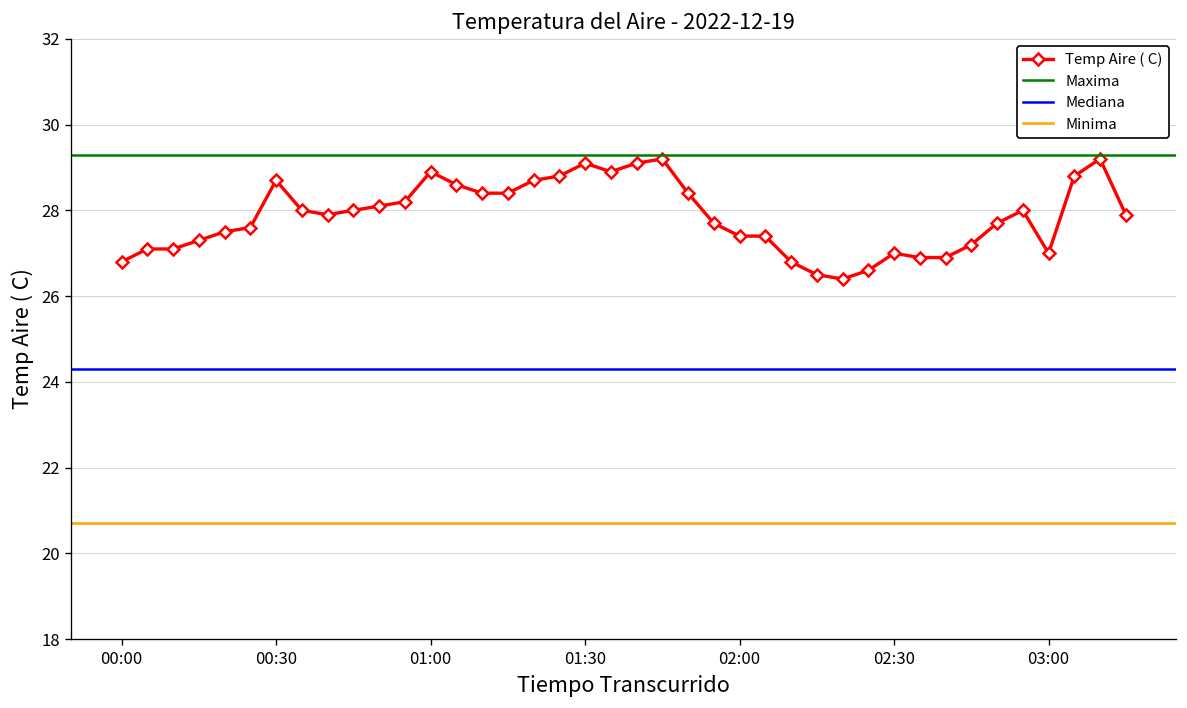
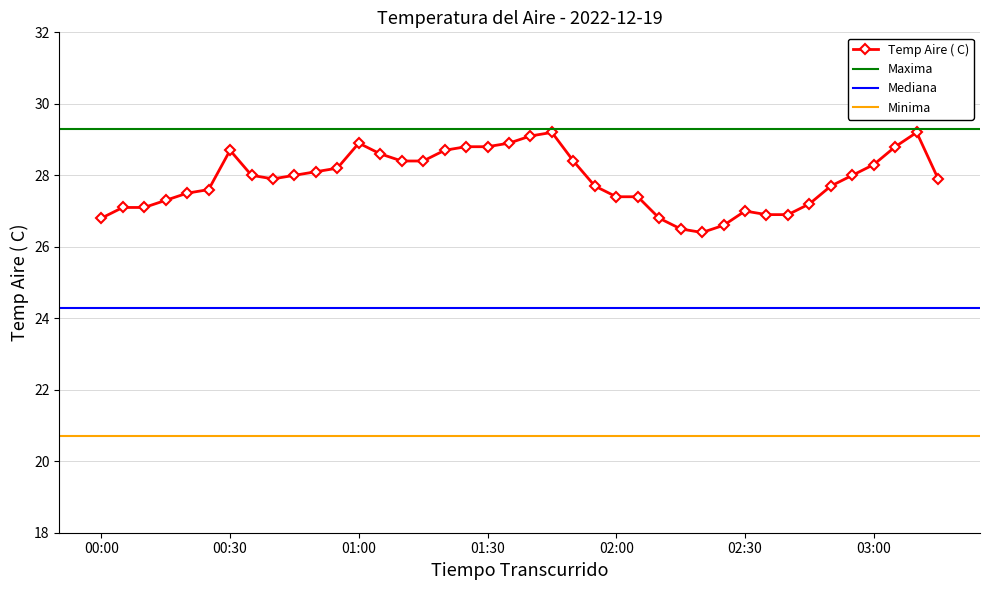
  {
    "00:00": 26.8,
    "00:30": 28.7,
    "01:00": 28.9,
-   "01:30": 29.1,
+   "01:30": 28.8,
    "02:00": 27.4,
    "02:30": 27.0,
-   "03:00": 27.0
+   "03:00": 28.3
  }
